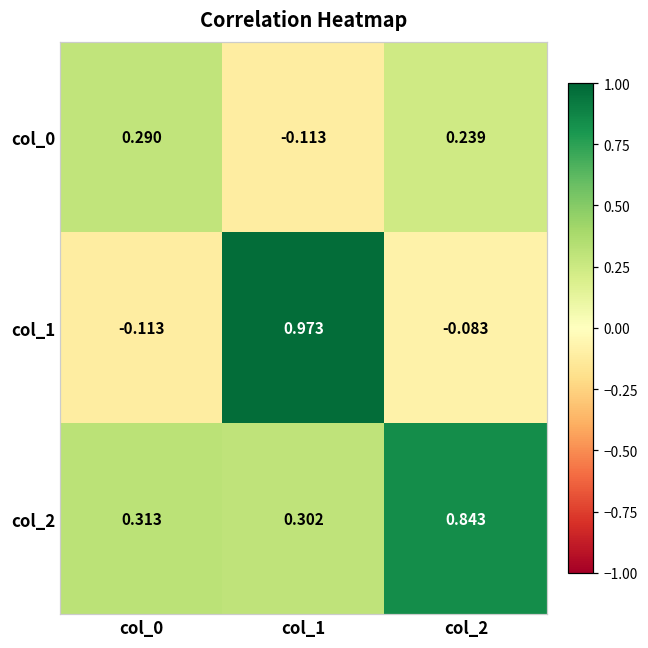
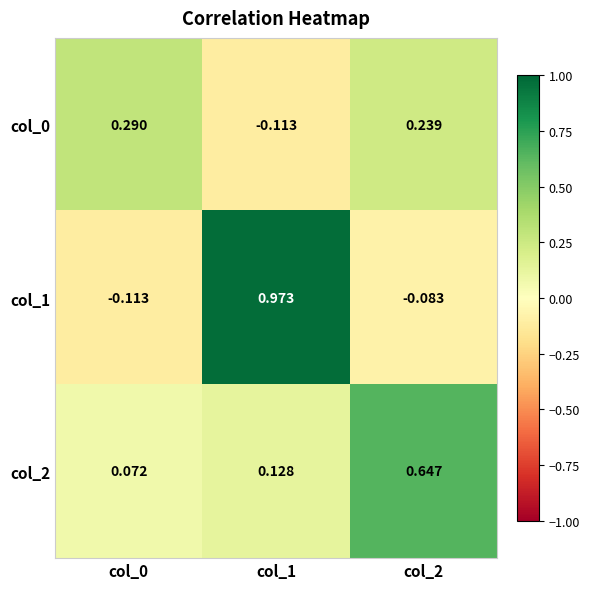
  {
    "col_0": {
      "col_0": 0.290,
      "col_1": -0.113,
      "col_2": 0.239
    },
    "col_1": {
      "col_0": -0.113,
      "col_1": 0.973,
      "col_2": -0.083
    },
    "col_2": {
-     "col_0": 0.313,
-     "col_1": 0.302,
-     "col_2": 0.843
+     "col_0": 0.072,
+     "col_1": 0.128,
+     "col_2": 0.647
    }
  }
